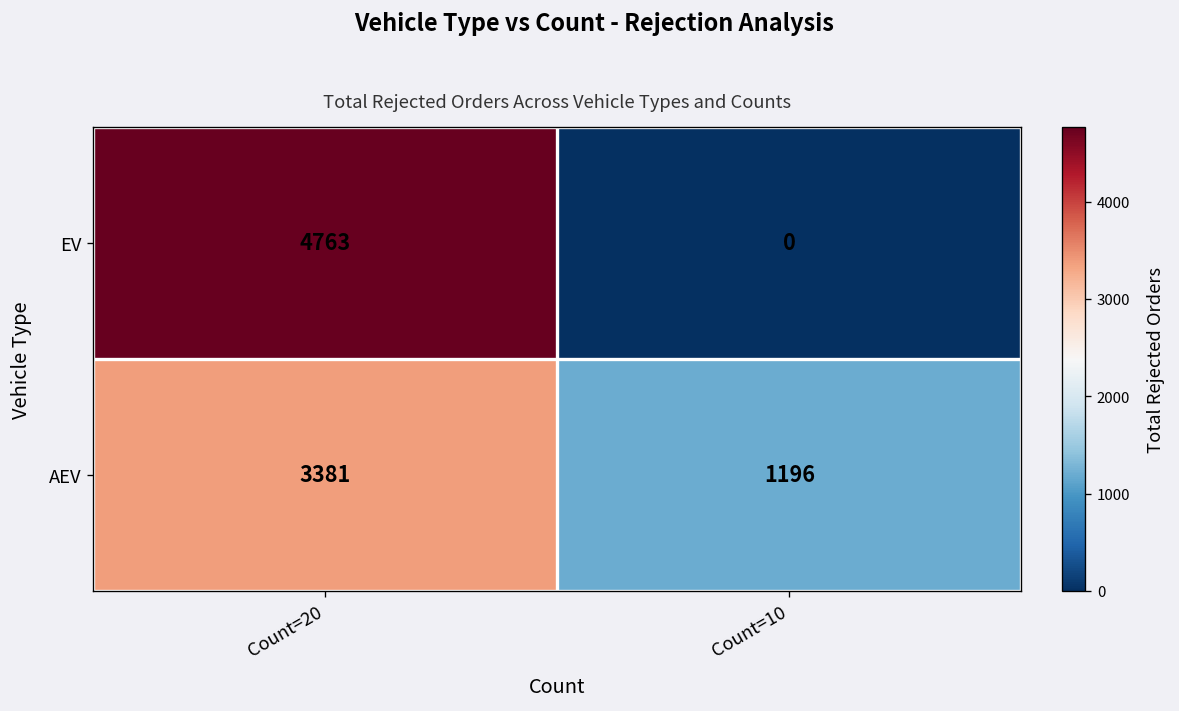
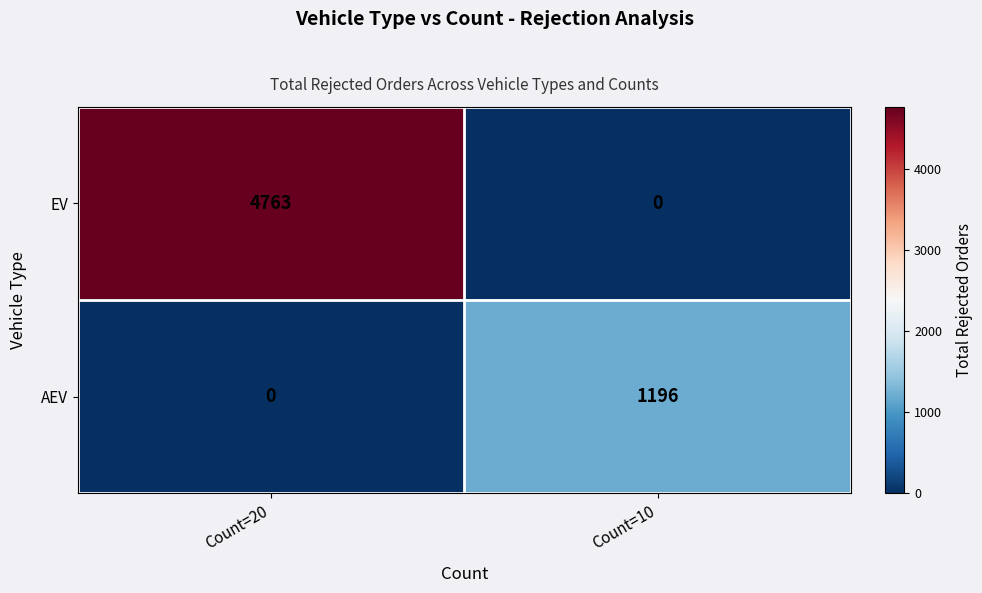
  {
    "EV": {
      "Count=20": 4763,
      "Count=10": 0
    },
    "AEV": {
-     "Count=20": 3381,
+     "Count=20": 0,
      "Count=10": 1196
    }
  }
